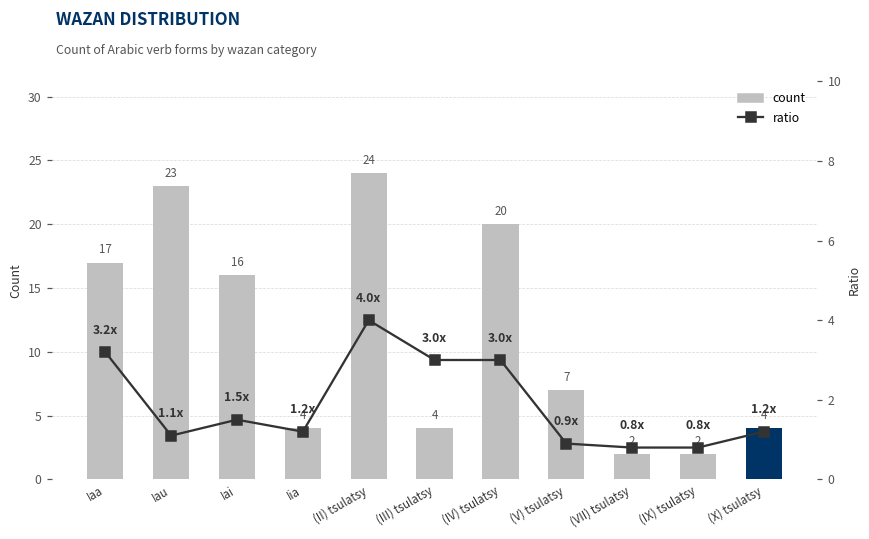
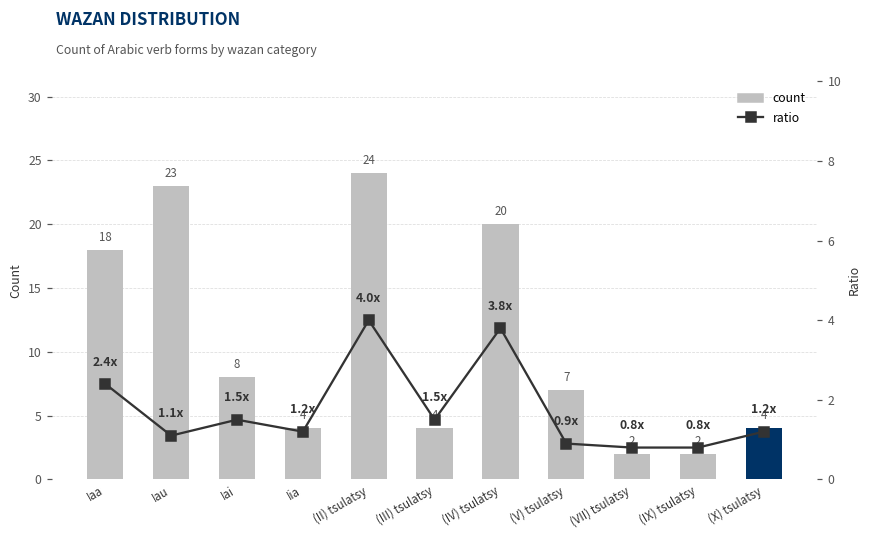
  {
    "count": {
-     "Iaa": "17",
+     "Iaa": "18",
      "Iau": "23",
-     "Iai": "16",
+     "Iai": "8",
      "(II) tsulatsy": "24",
      "(III) tsulatsy": "4",
      "(IV) tsulatsy": "20",
      "(V) tsulatsy": "7"
    },
    "ratio": {
-     "Iaa": "3.2x",
+     "Iaa": "2.4x",
      "Iau": "1.1x",
      "Iai": "1.5x",
      "Iia": "1.2x",
      "(II) tsulatsy": "4.0x",
-     "(III) tsulatsy": "3.0x",
-     "(IV) tsulatsy": "3.0x",
+     "(III) tsulatsy": "1.5x",
+     "(IV) tsulatsy": "3.8x",
      "(V) tsulatsy": "0.9x",
      "(VII) tsulatsy": "0.8x",
      "(IX) tsulatsy": "0.8x",
      "(X) tsulatsy": "1.2x"
    }
  }
